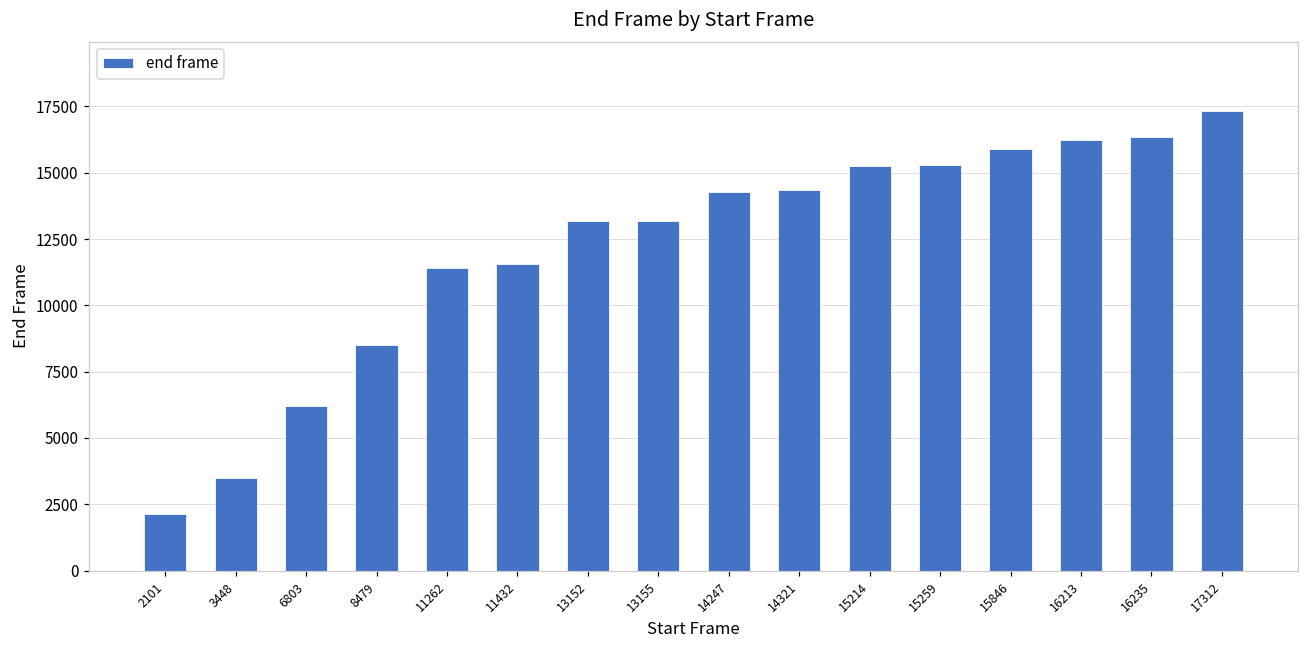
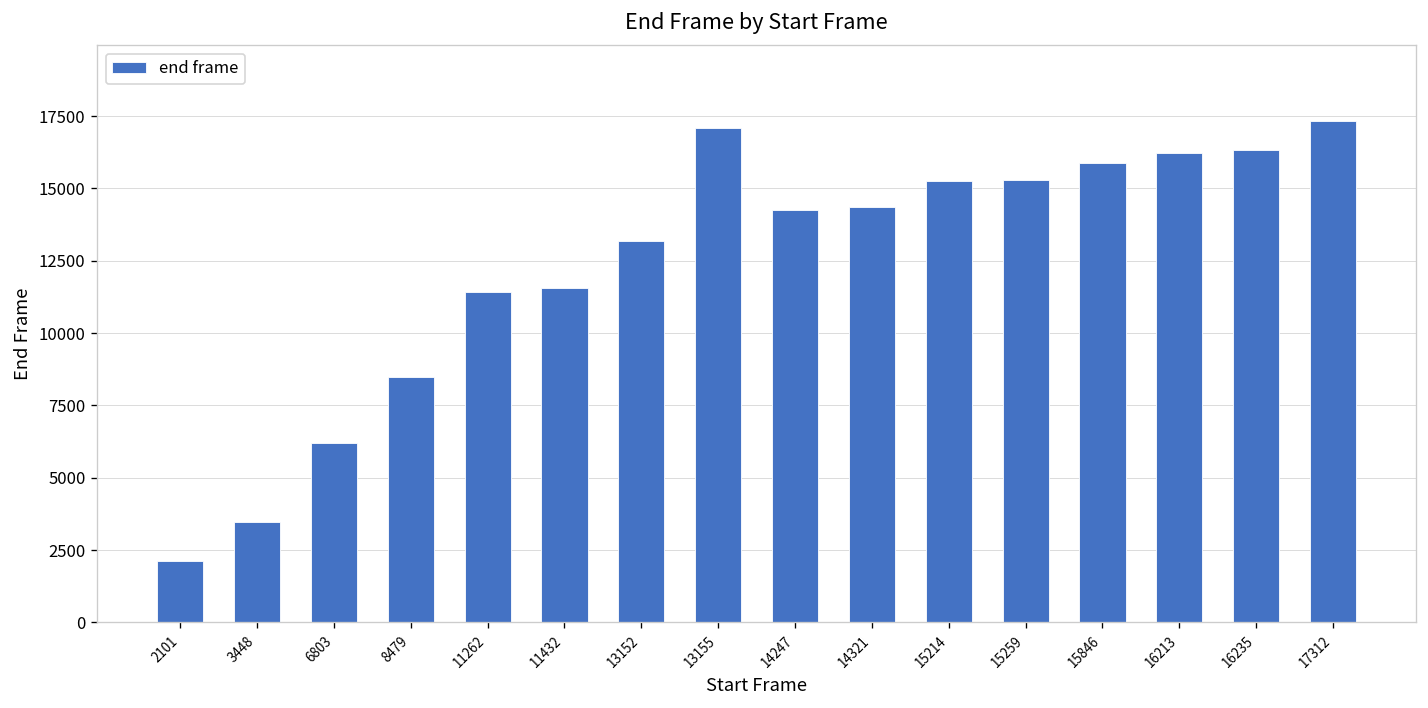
  {
    "2101": 2100,
    "3448": 3500,
    "6803": 6200,
    "8479": 8500,
    "11262": 11400,
    "11432": 11500,
    "13152": 13200,
-   "13155": 13200,
+   "13155": 17100,
    "14247": 14300,
    "14321": 14400,
    "15214": 15300,
    "15259": 15300,
    "15846": 15900,
    "16213": 16200,
    "16235": 16300,
    "17312": 17300
  }
